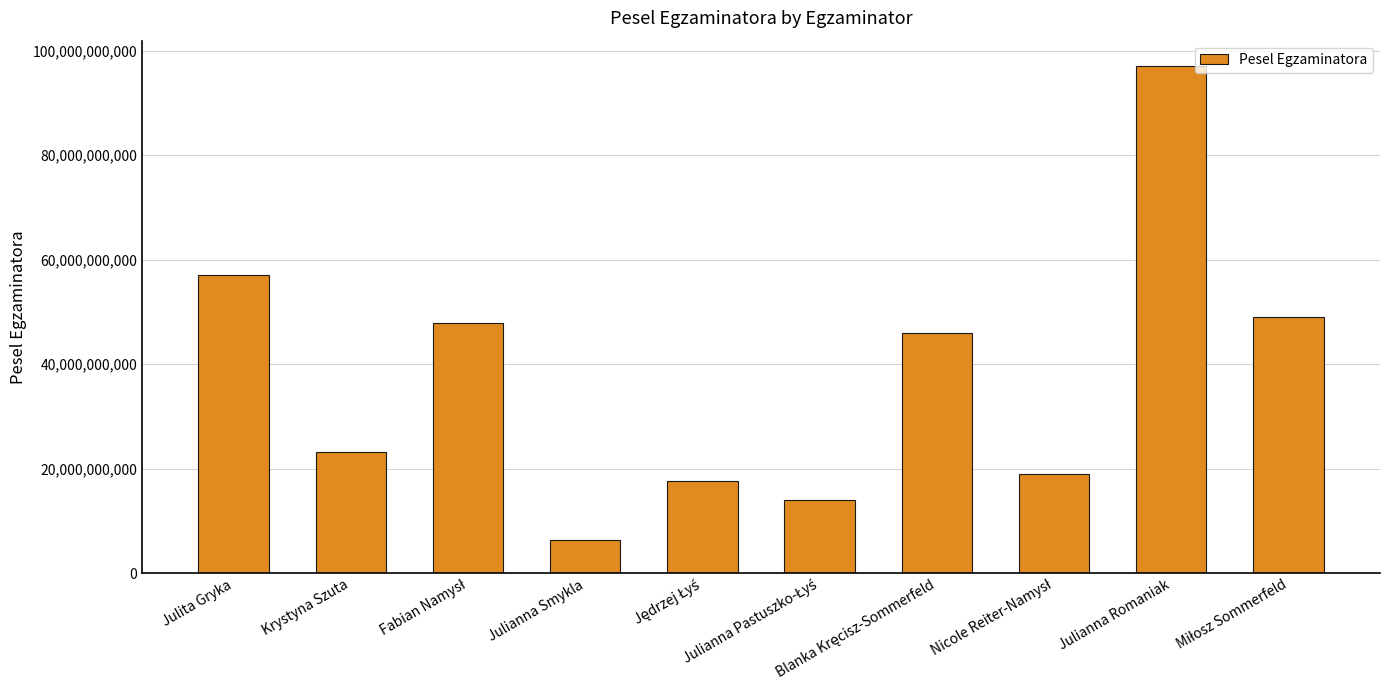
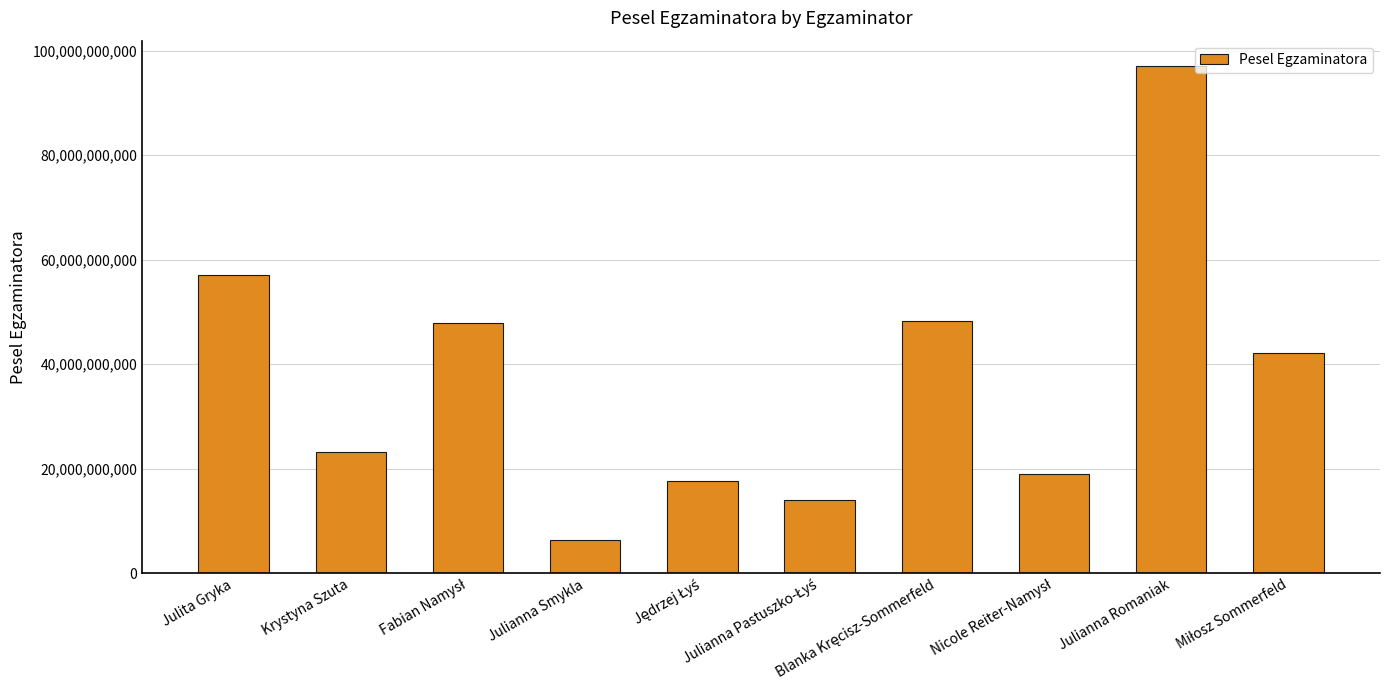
  {
    "Julita Gryka": "57,000,000,000",
    "Krystyna Szuta": "23,000,000,000",
    "Fabian Namysł": "48,000,000,000",
    "Julianna Smykla": "6,000,000,000",
    "Jędrzej Łyś": "18,000,000,000",
    "Julianna Pastuszko-Łyś": "14,000,000,000",
-   "Blanka Kręcisz-Sommerfeld": "46,000,000,000",
+   "Blanka Kręcisz-Sommerfeld": "48,000,000,000",
    "Nicole Reiter-Namysł": "19,000,000,000",
    "Julianna Romaniak": "97,000,000,000",
-   "Miłosz Sommerfeld": "49,000,000,000"
+   "Miłosz Sommerfeld": "42,000,000,000"
  }
